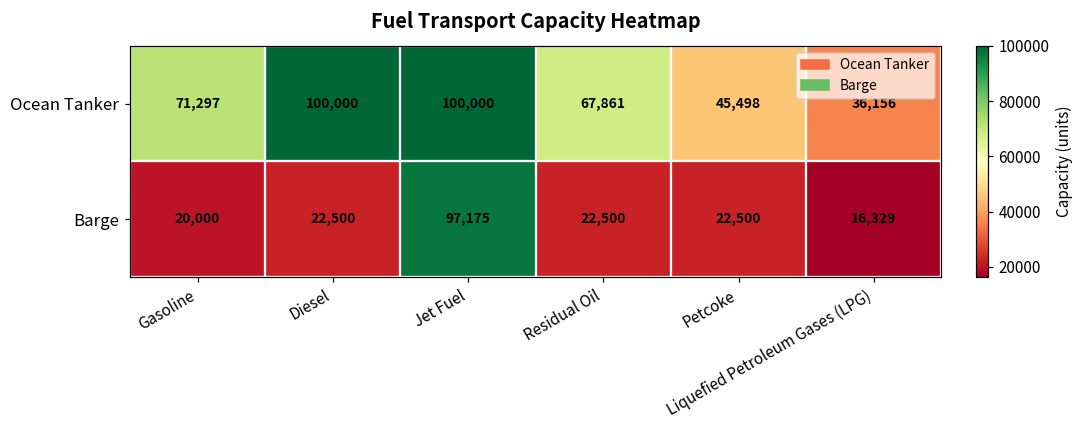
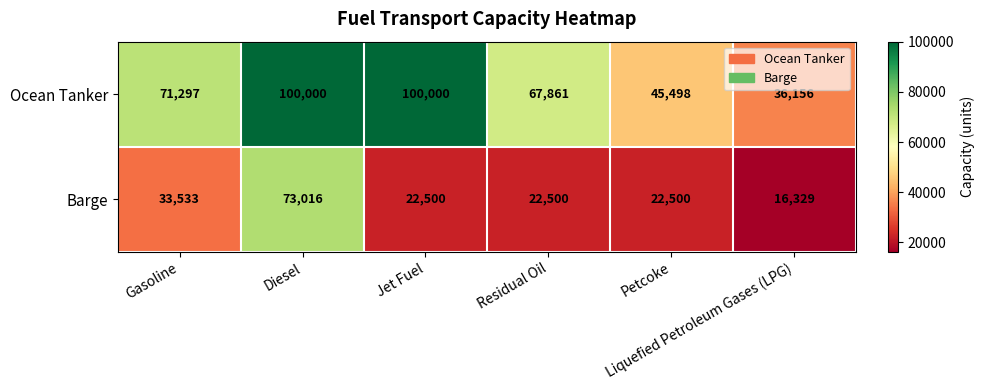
  {
    "Ocean Tanker": {
      "Gasoline": "71,297",
      "Diesel": "100,000",
      "Jet Fuel": "100,000",
      "Residual Oil": "67,861",
      "Petcoke": "45,498"
    },
    "Barge": {
-     "Gasoline": "20,000",
-     "Diesel": "22,500",
-     "Jet Fuel": "97,175",
+     "Gasoline": "33,533",
+     "Diesel": "73,016",
+     "Jet Fuel": "22,500",
      "Residual Oil": "22,500",
      "Petcoke": "22,500",
      "Liquefied Petroleum Gases (LPG)": "16,329"
    }
  }
